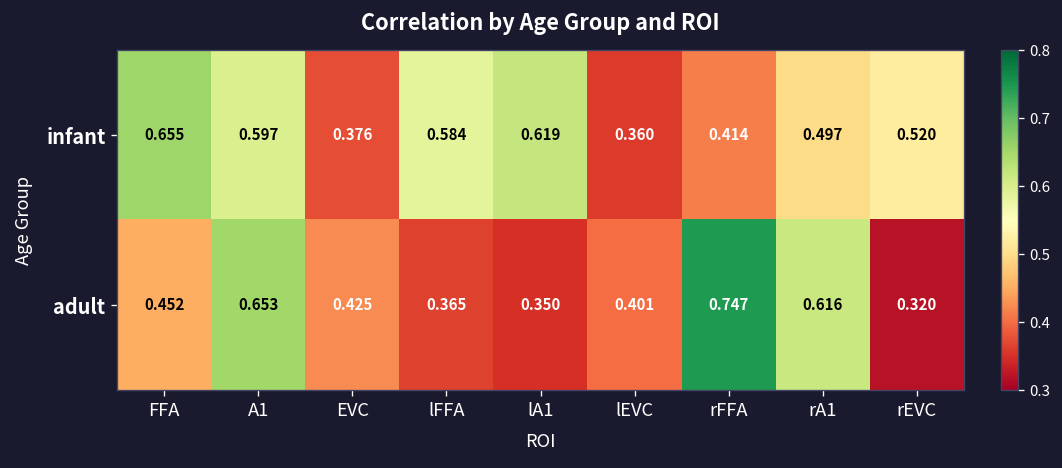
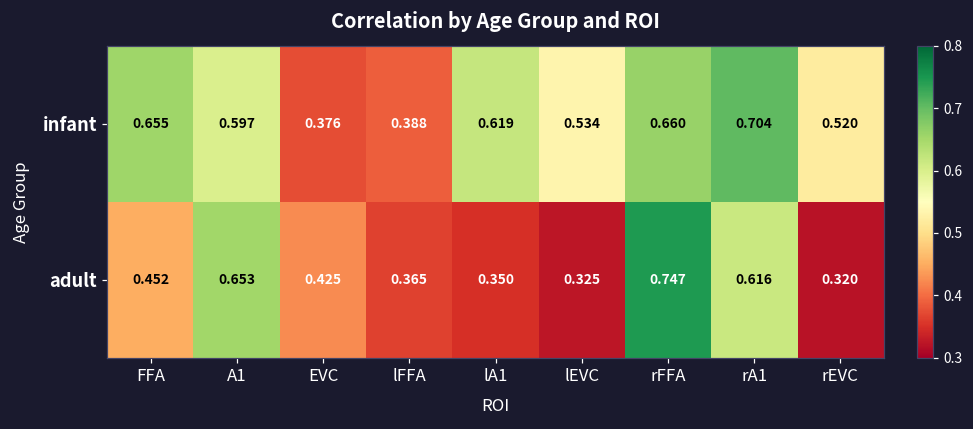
  {
    "infant": {
      "FFA": 0.655,
      "A1": 0.597,
      "EVC": 0.376,
-     "lFFA": 0.584,
+     "lFFA": 0.388,
      "lA1": 0.619,
-     "lEVC": 0.360,
-     "rFFA": 0.414,
-     "rA1": 0.497,
+     "lEVC": 0.534,
+     "rFFA": 0.660,
+     "rA1": 0.704,
      "rEVC": 0.520
    },
    "adult": {
      "FFA": 0.452,
      "A1": 0.653,
      "EVC": 0.425,
      "lFFA": 0.365,
      "lA1": 0.350,
-     "lEVC": 0.401,
+     "lEVC": 0.325,
      "rFFA": 0.747,
      "rA1": 0.616,
      "rEVC": 0.320
    }
  }
